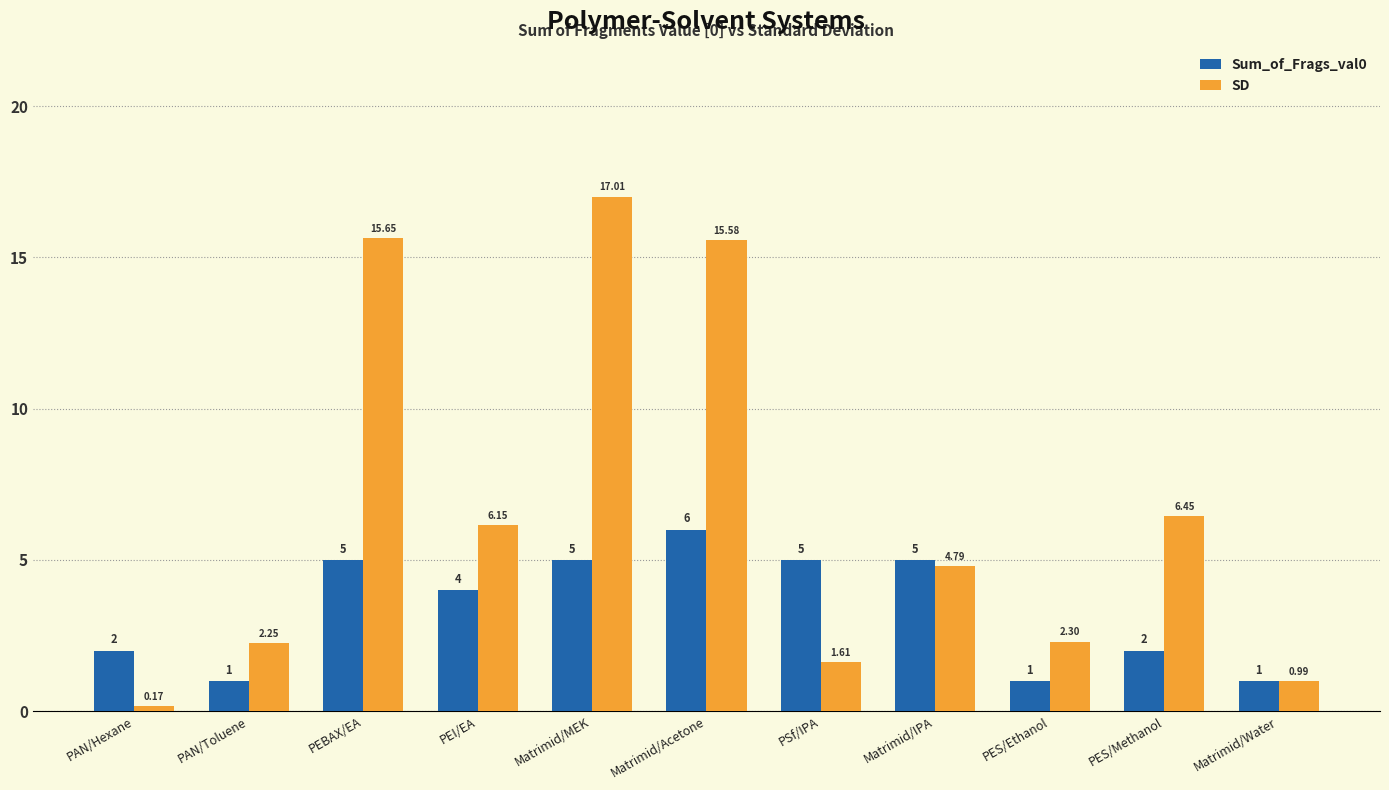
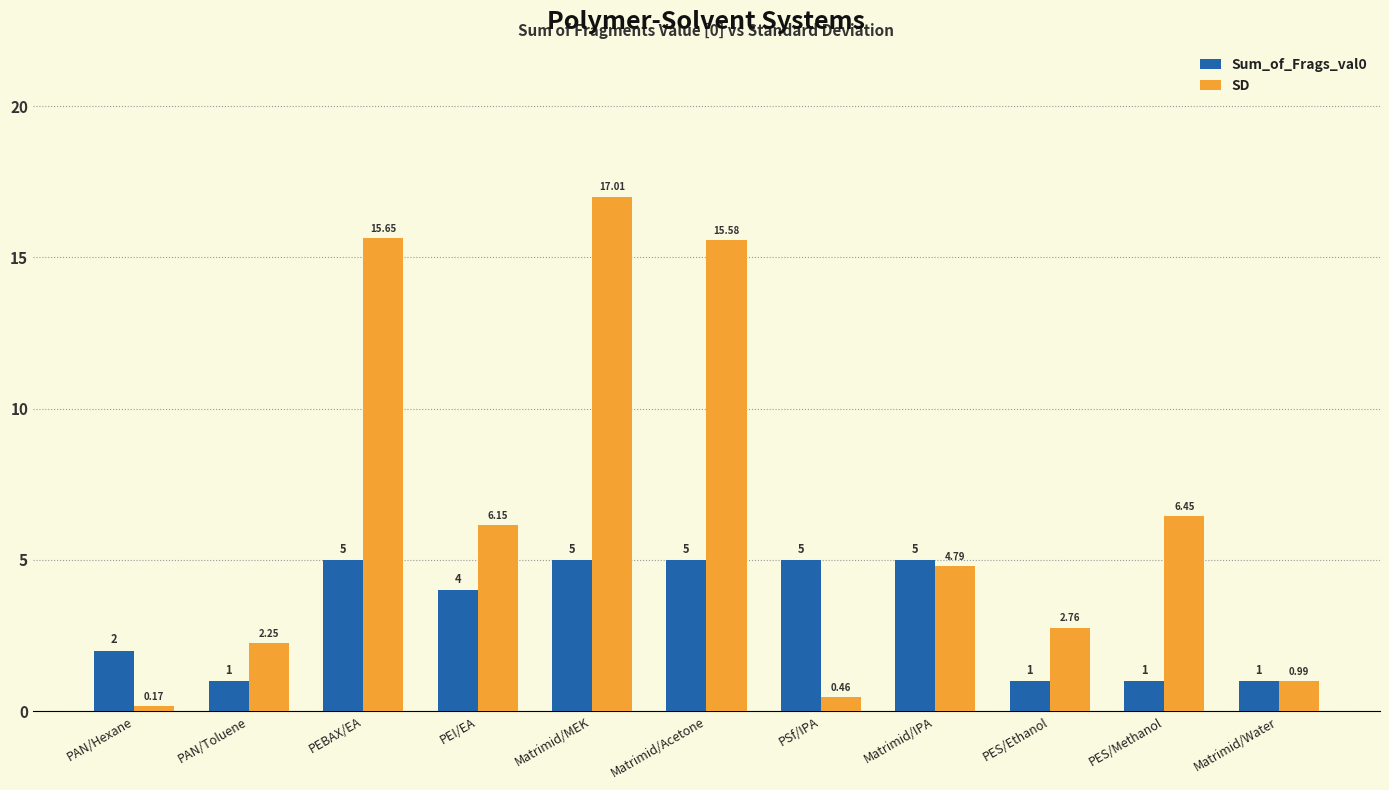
  {
    "Sum_of_Frags_val0": {
      "PAN/Hexane": 2,
      "PAN/Toluene": 1,
      "PEBAX/EA": 5,
      "PEI/EA": 4,
      "Matrimid/MEK": 5,
-     "Matrimid/Acetone": 6,
+     "Matrimid/Acetone": 5,
      "PSf/IPA": 5,
      "Matrimid/IPA": 5,
      "PES/Ethanol": 1,
-     "PES/Methanol": 2,
+     "PES/Methanol": 1,
      "Matrimid/Water": 1
    },
    "SD": {
      "PAN/Hexane": 0.17,
      "PAN/Toluene": 2.25,
      "PEBAX/EA": 15.65,
      "PEI/EA": 6.15,
      "Matrimid/MEK": 17.01,
      "Matrimid/Acetone": 15.58,
-     "PSf/IPA": 1.61,
+     "PSf/IPA": 0.46,
      "Matrimid/IPA": 4.79,
-     "PES/Ethanol": 2.30,
+     "PES/Ethanol": 2.76,
      "PES/Methanol": 6.45,
      "Matrimid/Water": 0.99
    }
  }
